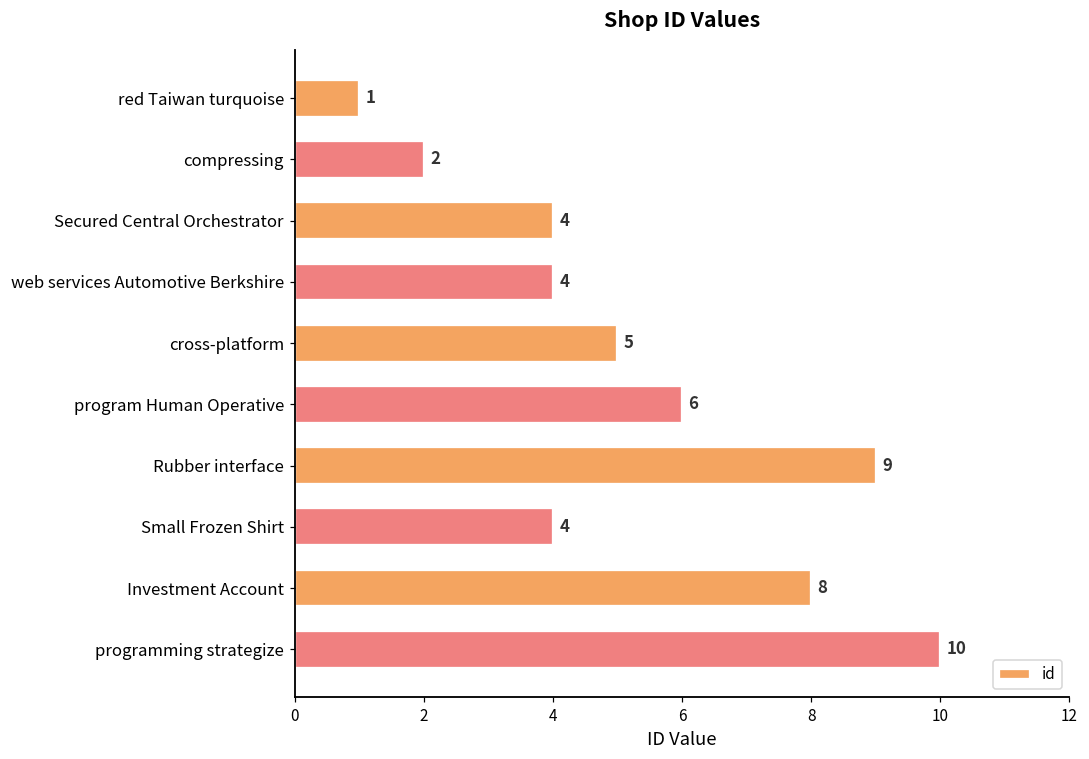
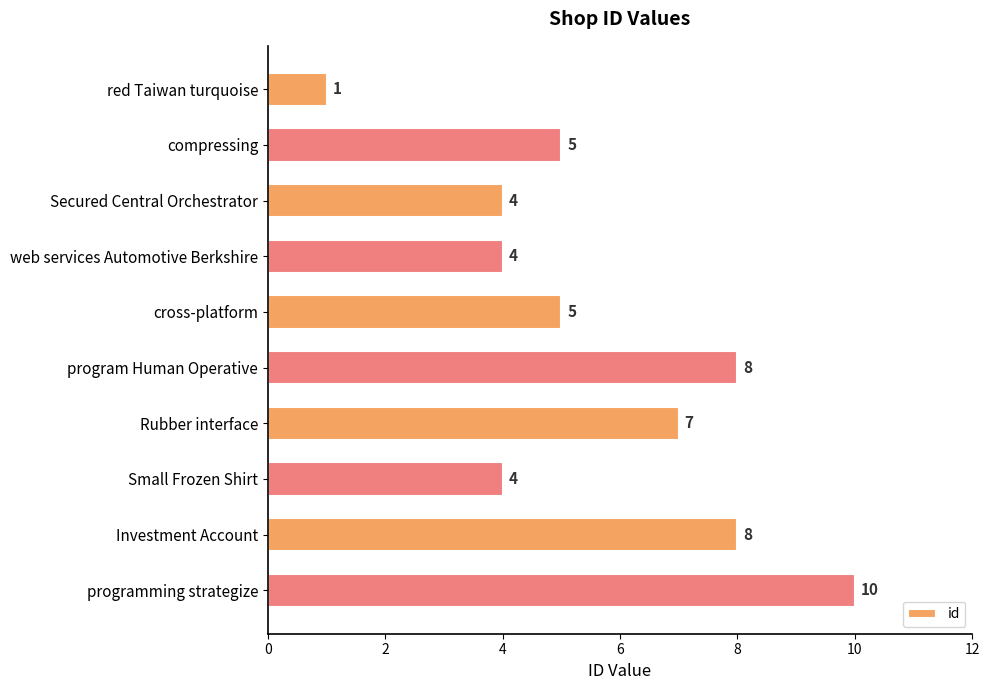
  {
    "red Taiwan turquoise": 1,
-   "compressing": 2,
+   "compressing": 5,
    "Secured Central Orchestrator": 4,
    "web services Automotive Berkshire": 4,
    "cross-platform": 5,
-   "program Human Operative": 6,
-   "Rubber interface": 9,
+   "program Human Operative": 8,
+   "Rubber interface": 7,
    "Small Frozen Shirt": 4,
    "Investment Account": 8,
    "programming strategize": 10
  }
